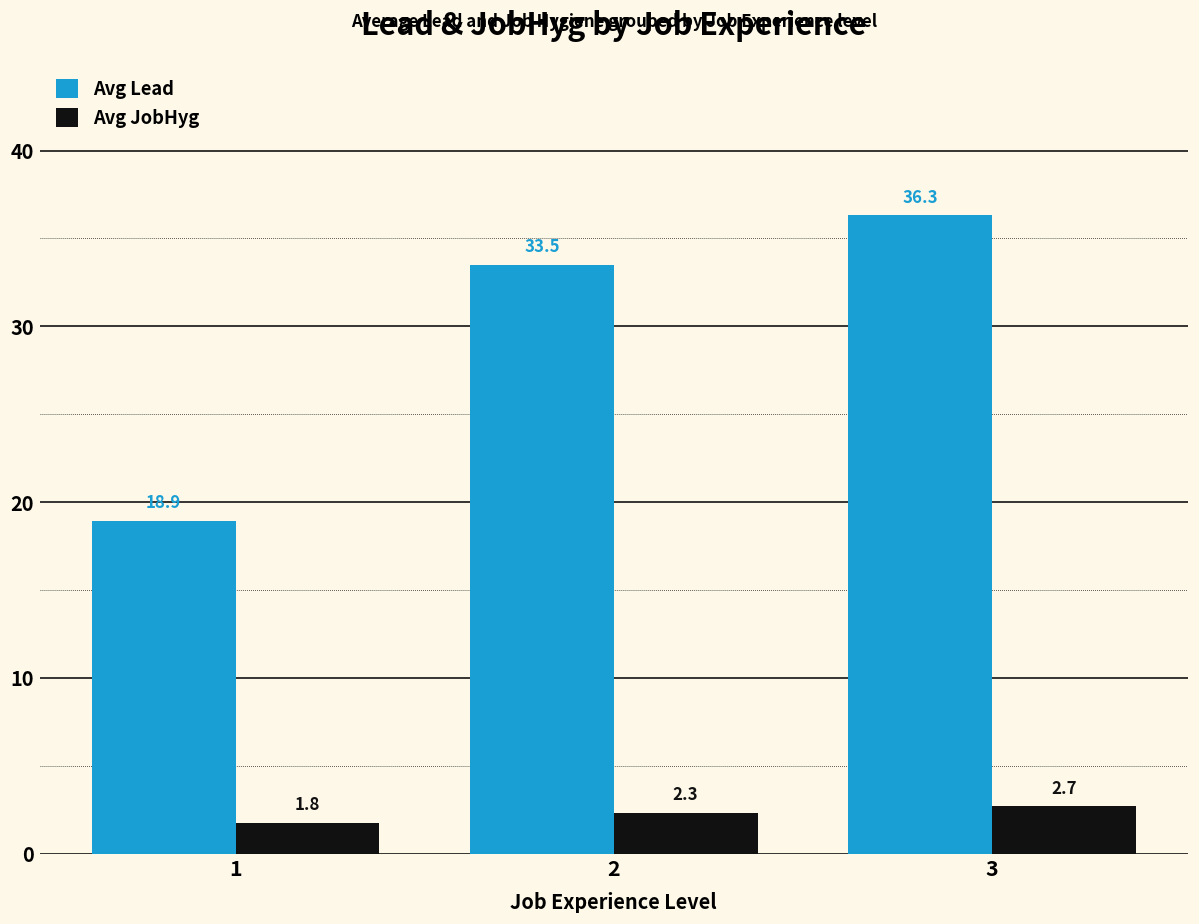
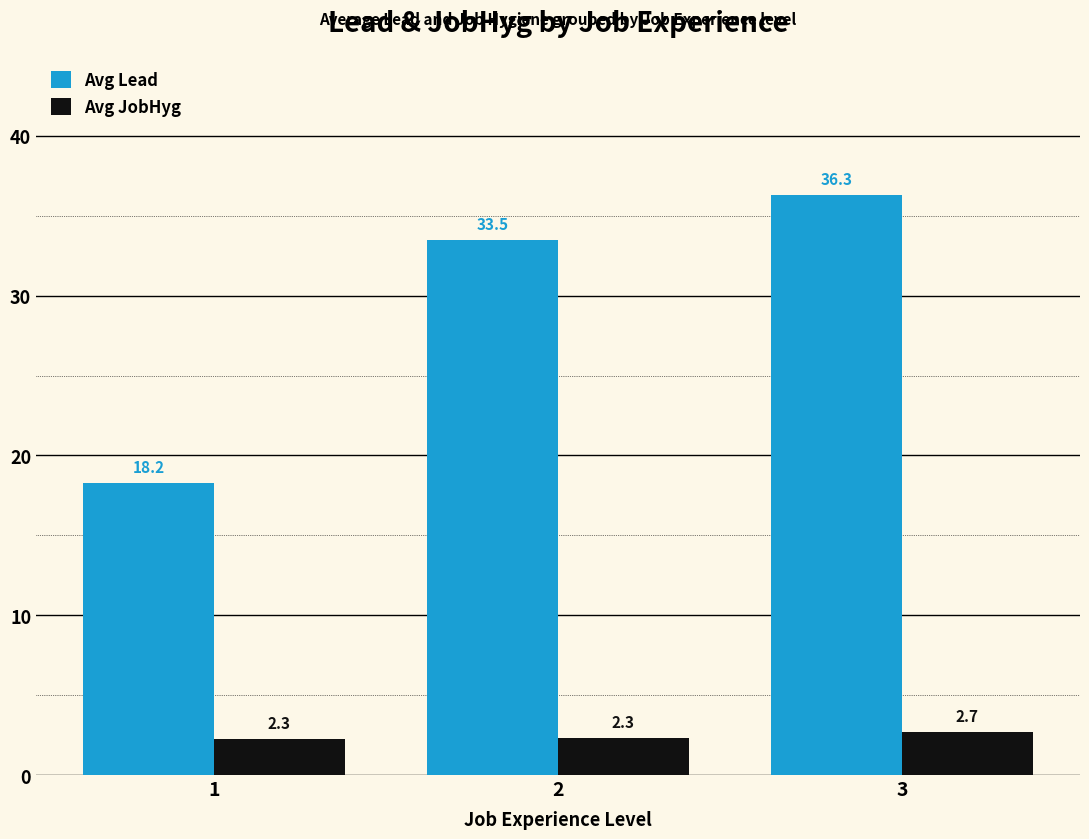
  {
    "Avg Lead": {
-     "1": 18.9,
+     "1": 18.2,
      "2": 33.5,
      "3": 36.3
    },
    "Avg JobHyg": {
-     "1": 1.8,
+     "1": 2.3,
      "2": 2.3,
      "3": 2.7
    }
  }
